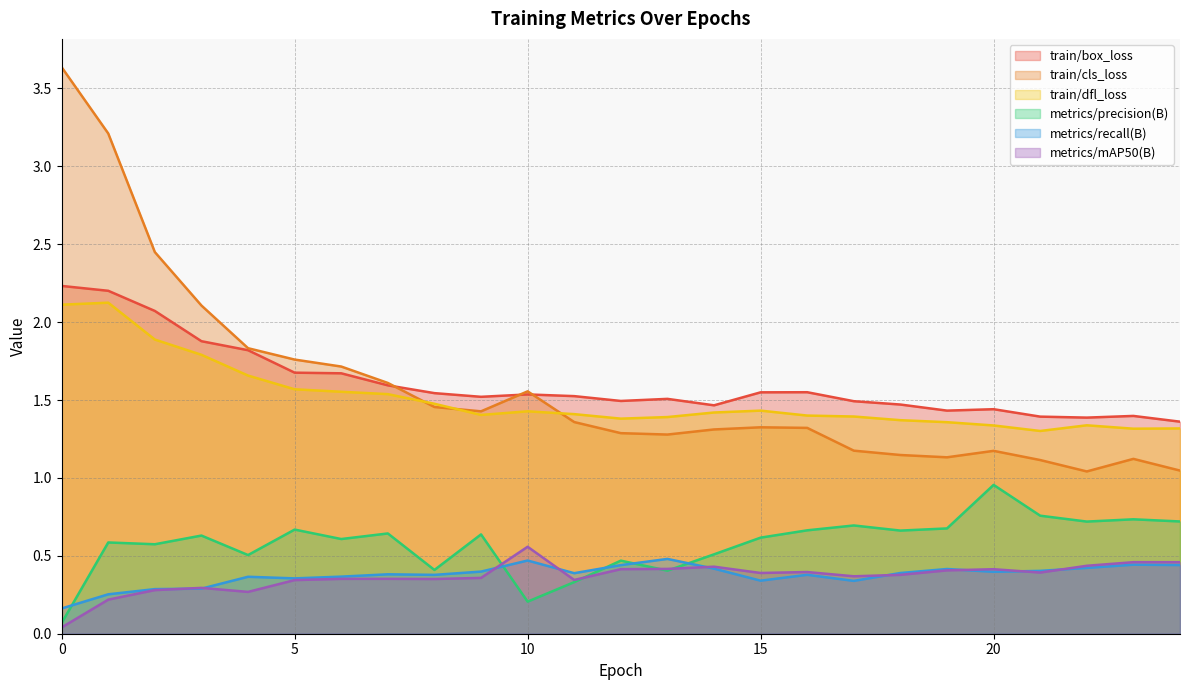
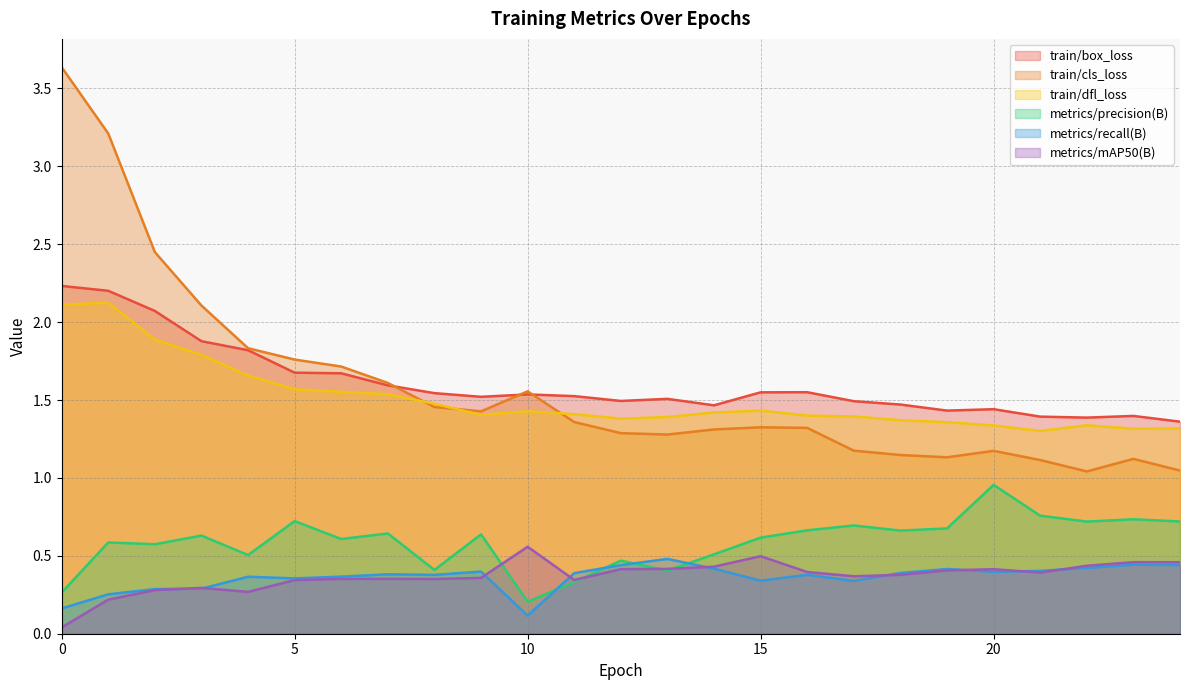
  {
    "metrics/precision(B)": {
-     "0": 0.07,
-     "5": 0.67,
+     "0": 0.26,
+     "5": 0.72,
      "10": 0.21,
      "15": 0.62,
      "20": 0.96
    },
    "metrics/recall(B)": {
      "0": 0.16,
-     "10": 0.47,
+     "10": 0.12,
      "15": 0.34,
      "20": 0.40
    },
    "metrics/mAP50(B)": {
      "0": 0.04,
      "10": 0.56,
-     "15": 0.39,
+     "15": 0.50,
      "20": 0.41
    }
  }
